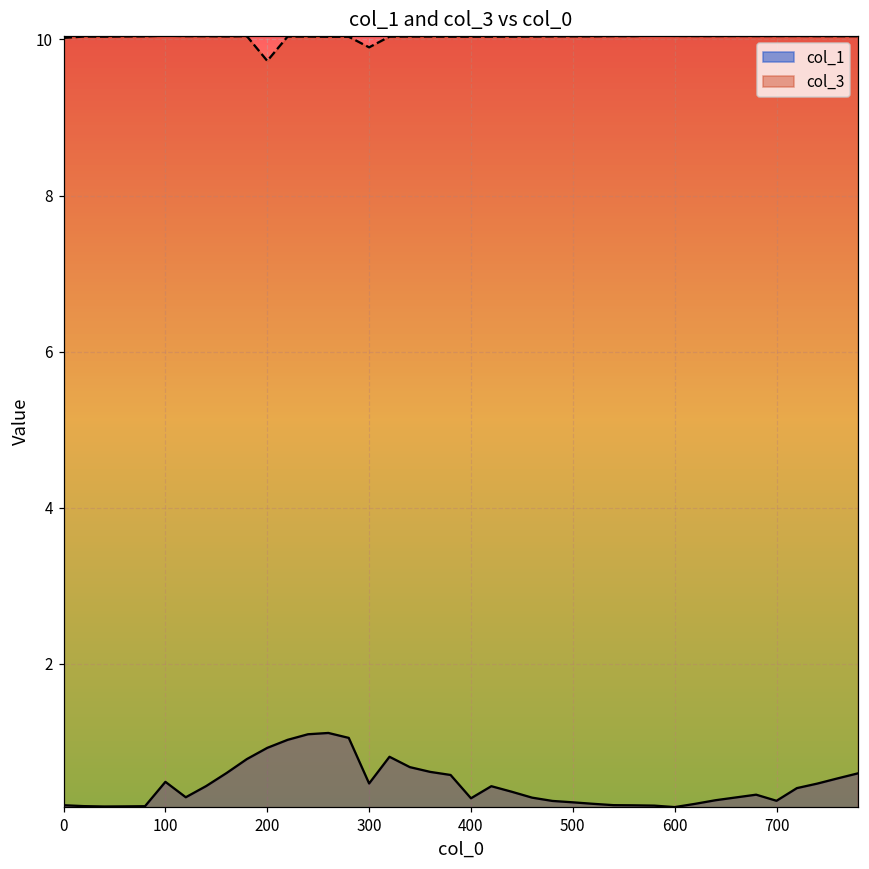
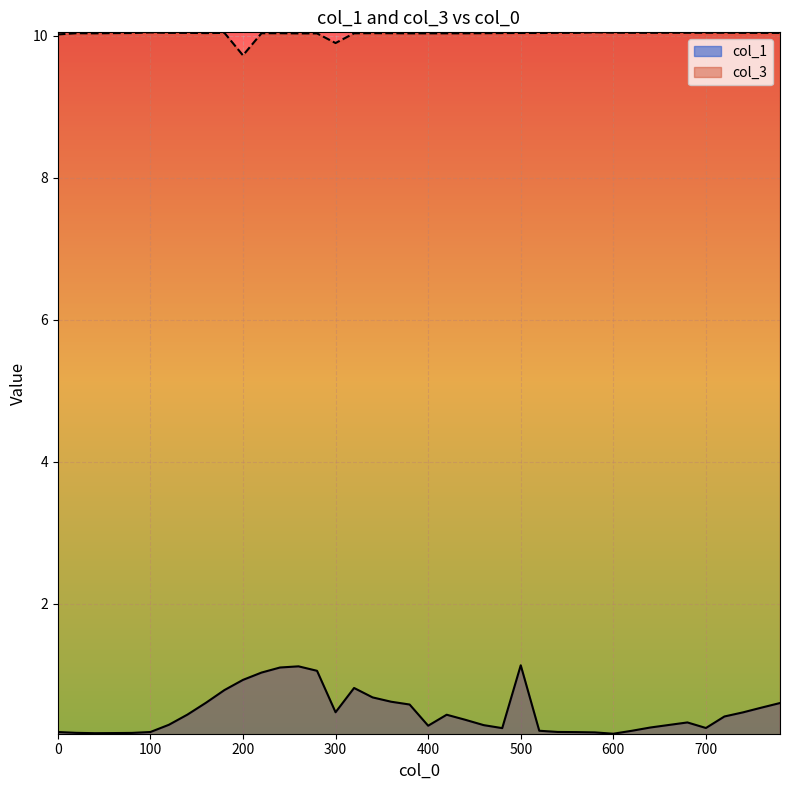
  {
    "col_1": {
      "0": 0.2,
-     "100": 0.5,
+     "100": 0.2,
      "200": 0.9,
      "300": 0.5,
      "400": 0.3,
-     "500": 0.2,
+     "500": 1.1,
      "600": 0.2,
      "700": 0.2
    },
    "col_3": {
      "0": 10.0,
      "100": 10.0,
      "200": 9.7,
      "300": 9.9,
      "400": 10.0,
      "500": 10.0,
      "600": 10.0,
      "700": 10.0
    }
  }
